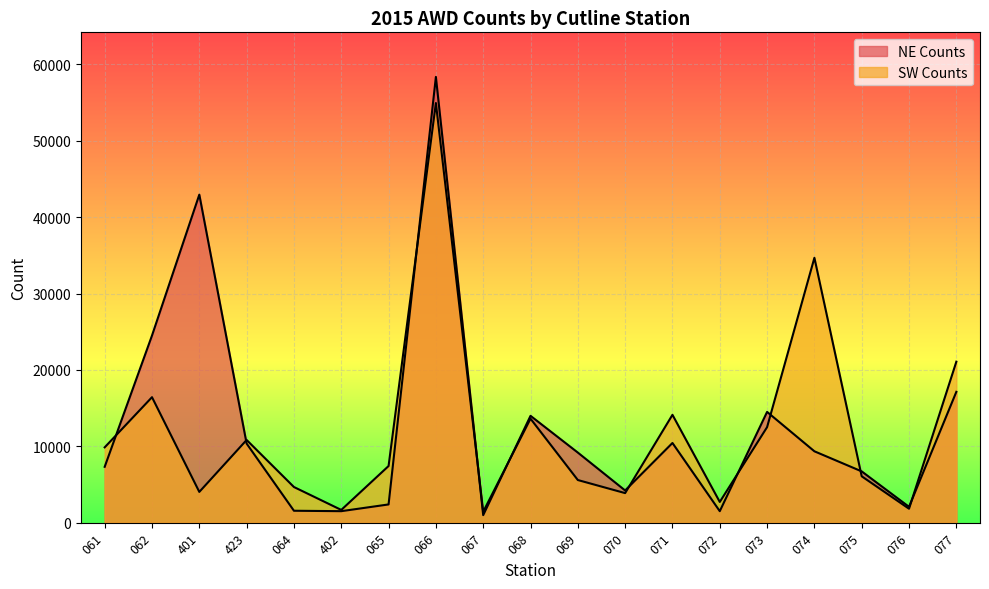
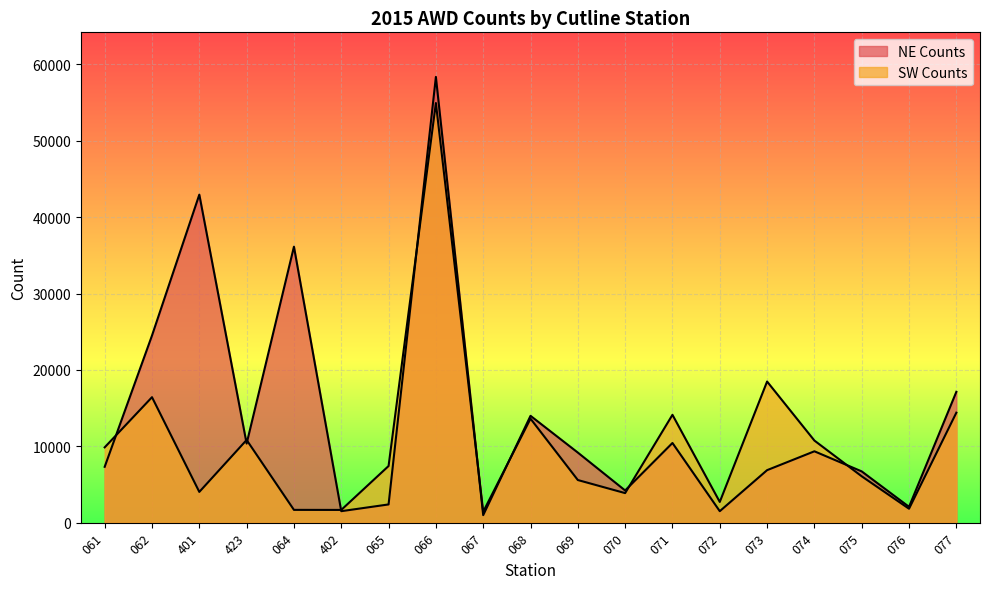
  {
    "NE Counts": {
      "061": 7000,
      "062": 25000,
      "401": 43000,
      "423": 10000,
-     "064": 2000,
+     "064": 36000,
      "065": 2000,
      "066": 58000,
      "067": 1000,
      "068": 14000,
      "069": 9000,
      "070": 4000,
      "071": 10000,
      "072": 2000,
-     "073": 15000,
+     "073": 7000,
      "074": 9000,
      "075": 7000,
      "077": 17000
    },
    "SW Counts": {
      "061": 10000,
      "062": 16000,
      "401": 4000,
      "423": 11000,
-     "064": 5000,
+     "064": 2000,
      "065": 7000,
      "066": 55000,
      "067": 1000,
      "068": 14000,
      "069": 6000,
      "070": 4000,
      "071": 14000,
      "072": 3000,
-     "073": 13000,
-     "074": 35000,
+     "073": 18000,
+     "074": 11000,
      "075": 6000,
-     "077": 21000
+     "077": 14000
    }
  }
